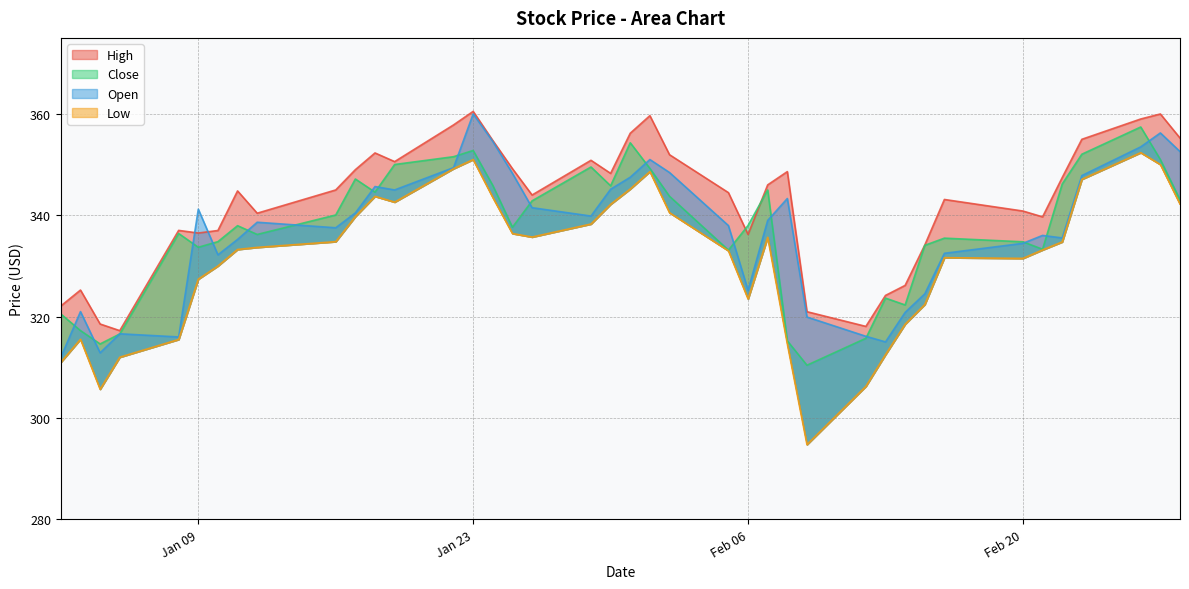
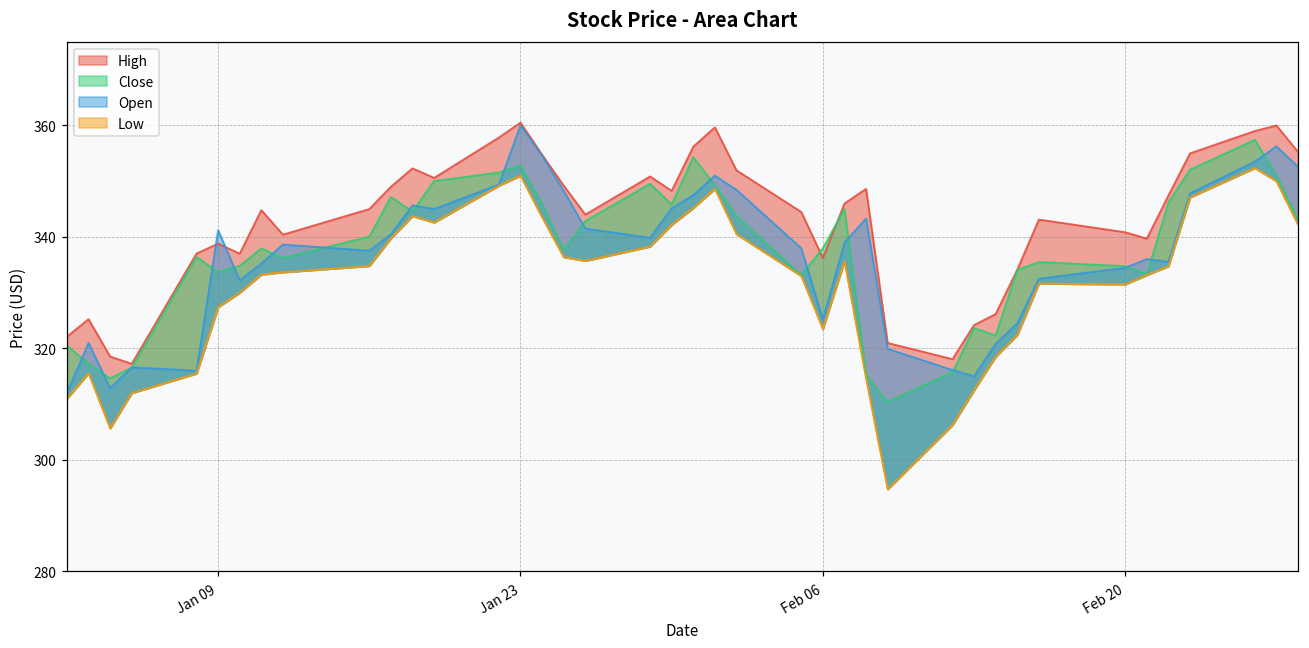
  {
    "High": {
-     "Jan 09": 337,
+     "Jan 09": 339,
      "Feb 06": 336,
      "Feb 20": 341
    },
    "Close": {
      "Jan 09": 334,
      "Jan 23": 353,
      "Feb 06": 338
    },
    "Open": {
      "Jan 09": 341,
      "Feb 06": 325
    },
    "Low": {
      "Jan 09": 327,
      "Jan 23": 351,
      "Feb 06": 324,
      "Feb 20": 332
    }
  }
